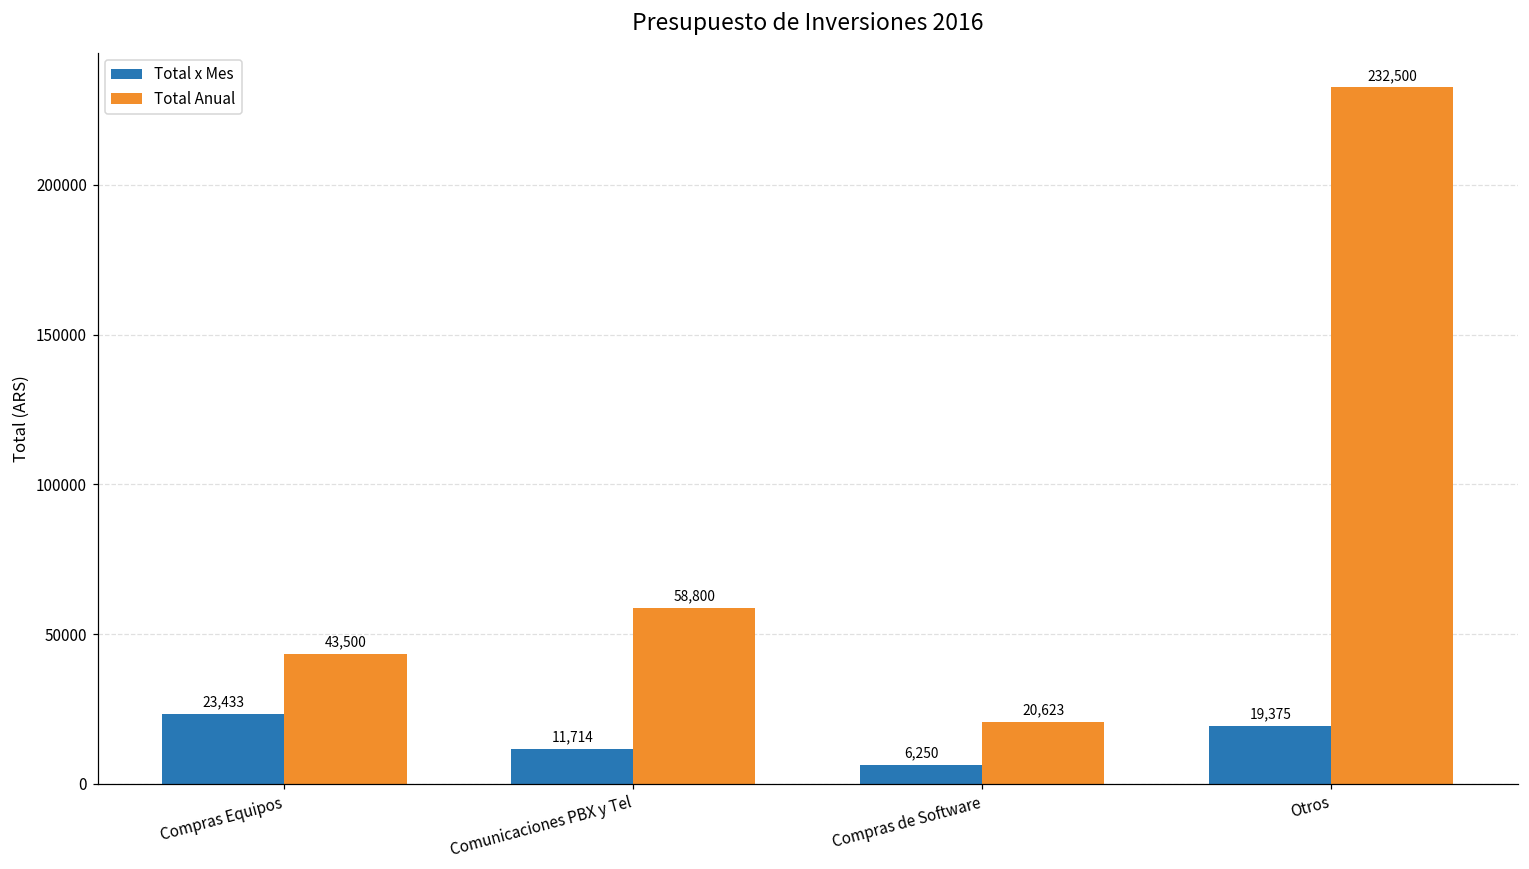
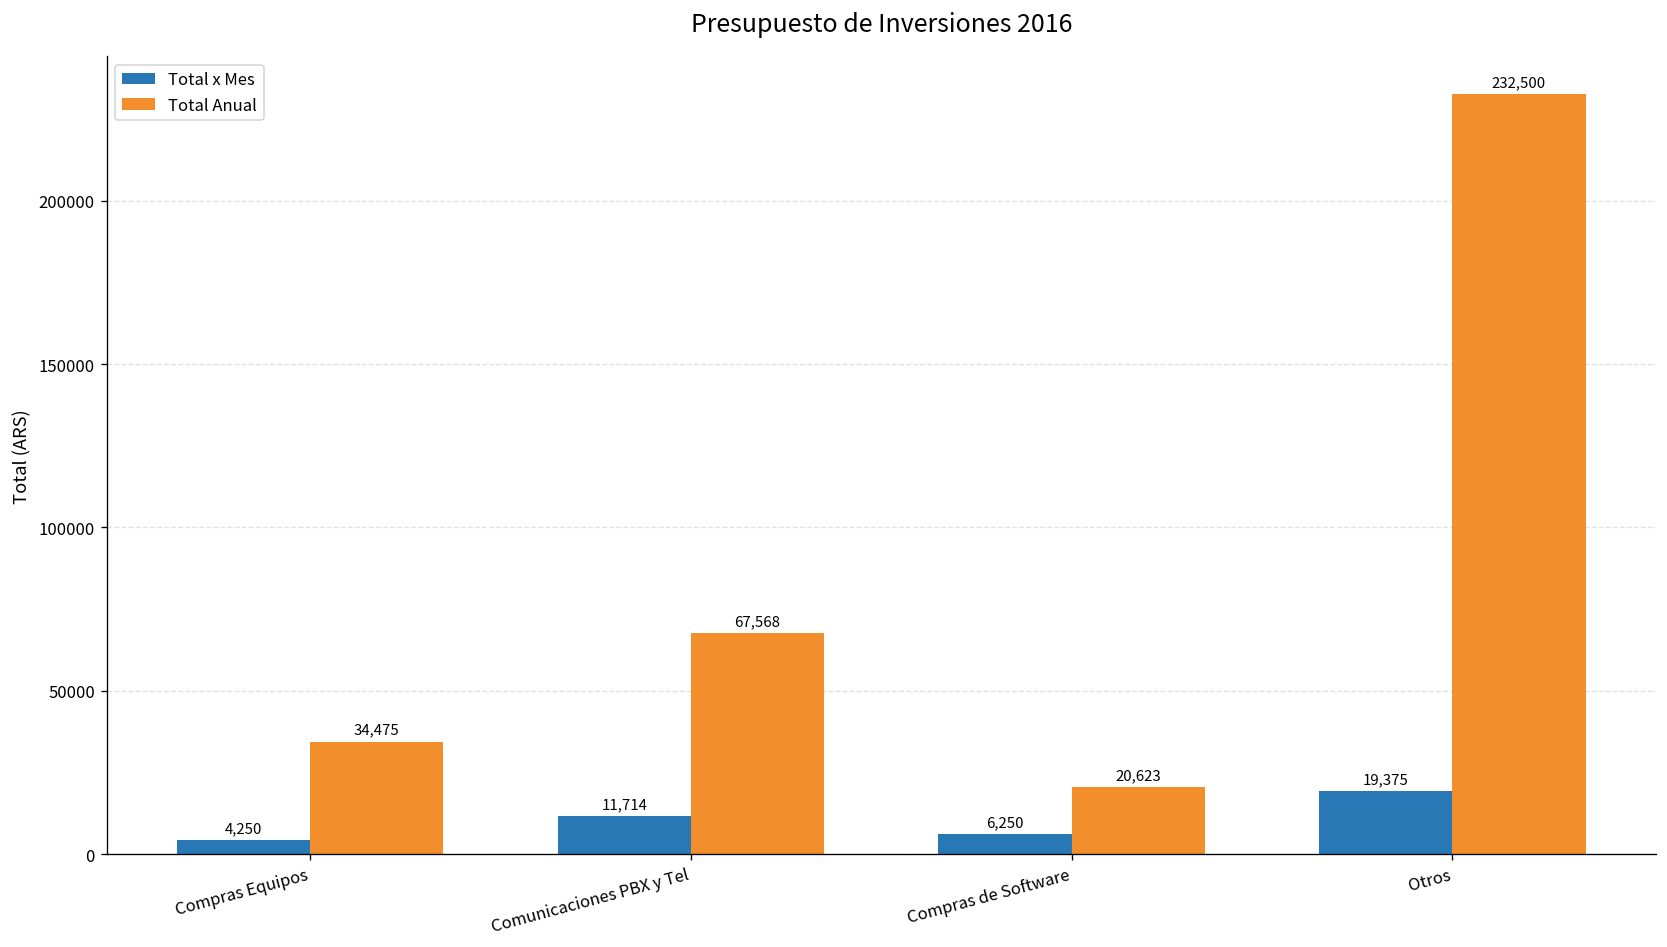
  {
    "Total x Mes": {
-     "Compras Equipos": "23,433",
+     "Compras Equipos": "4,250",
      "Comunicaciones PBX y Tel": "11,714",
      "Compras de Software": "6,250",
      "Otros": "19,375"
    },
    "Total Anual": {
-     "Compras Equipos": "43,500",
-     "Comunicaciones PBX y Tel": "58,800",
+     "Compras Equipos": "34,475",
+     "Comunicaciones PBX y Tel": "67,568",
      "Compras de Software": "20,623",
      "Otros": "232,500"
    }
  }
